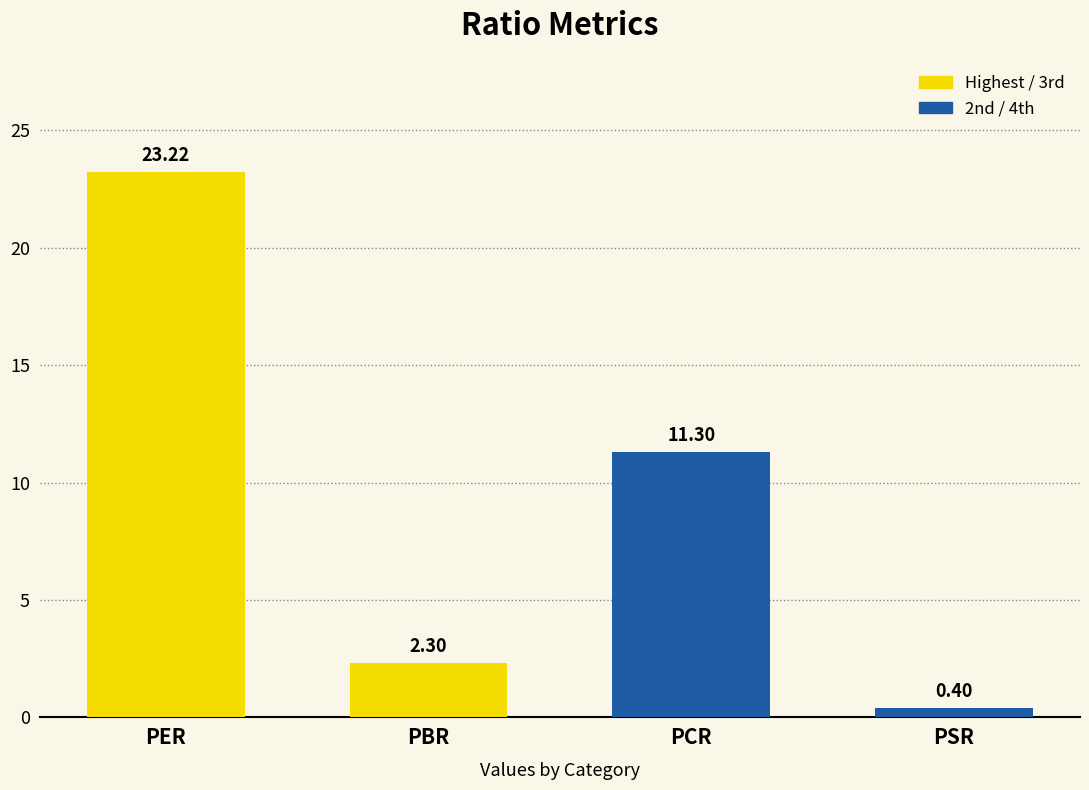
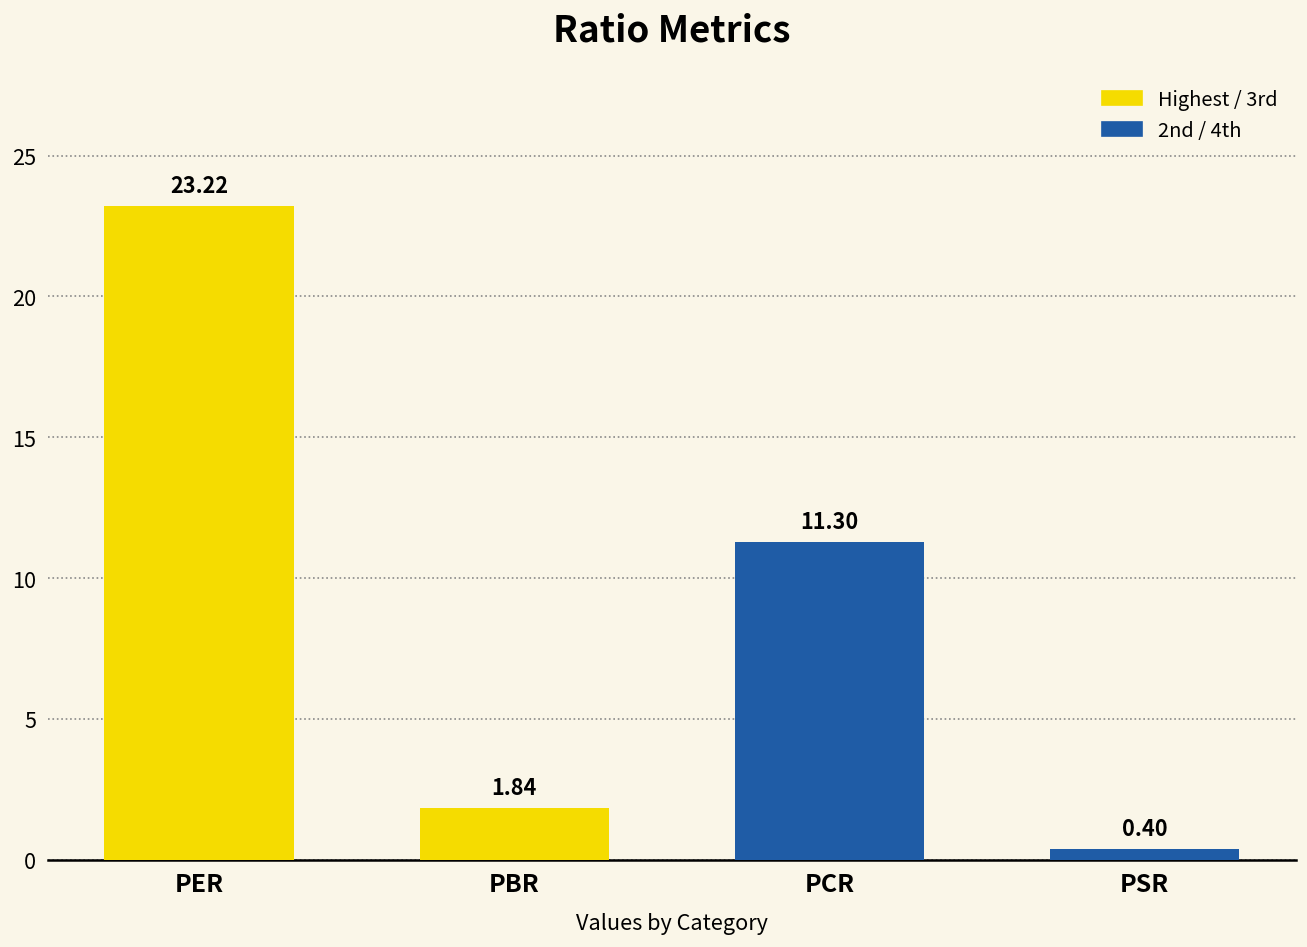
  {
    "PER": 23.22,
-   "PBR": 2.30,
+   "PBR": 1.84,
    "PCR": 11.30,
    "PSR": 0.40
  }
